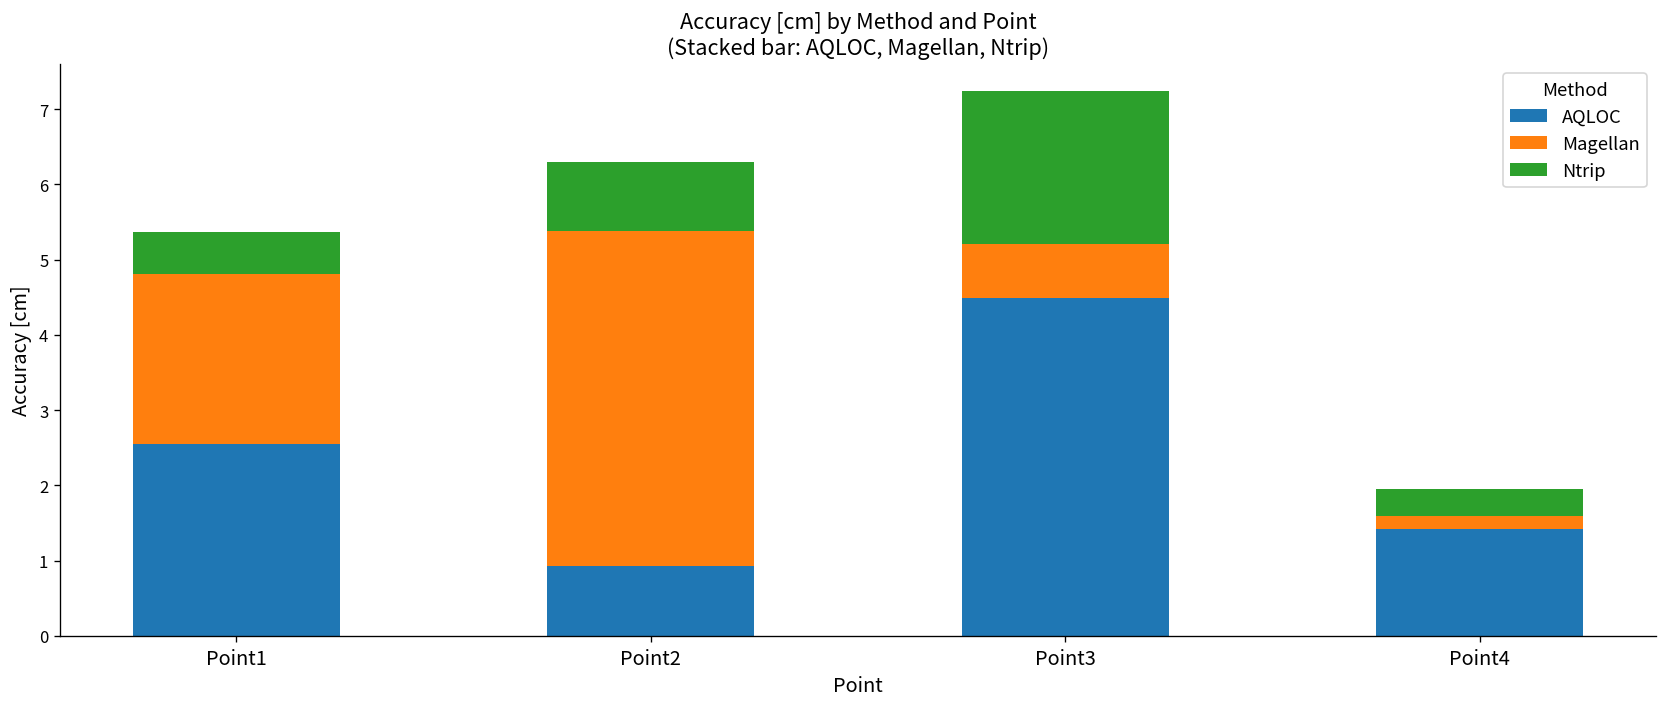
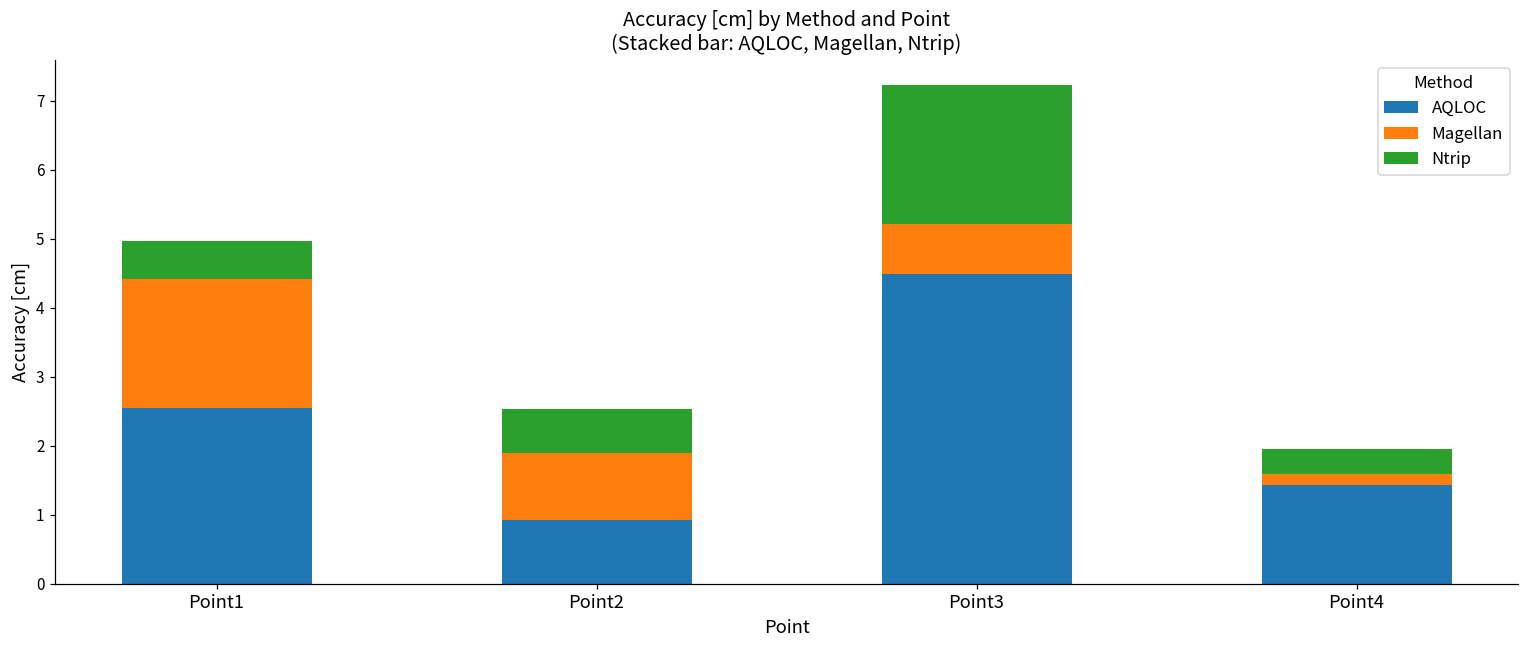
  {
    "AQLOC": {
      "Point1": 2.6,
      "Point2": 0.9,
      "Point3": 4.5,
      "Point4": 1.4
    },
    "Magellan": {
-     "Point1": 2.3,
-     "Point2": 4.5,
+     "Point1": 1.9,
+     "Point2": 1.0,
      "Point3": 0.7,
      "Point4": 0.2
    },
    "Ntrip": {
      "Point1": 0.6,
-     "Point2": 0.9,
+     "Point2": 0.6,
      "Point3": 2.0,
      "Point4": 0.4
    }
  }
